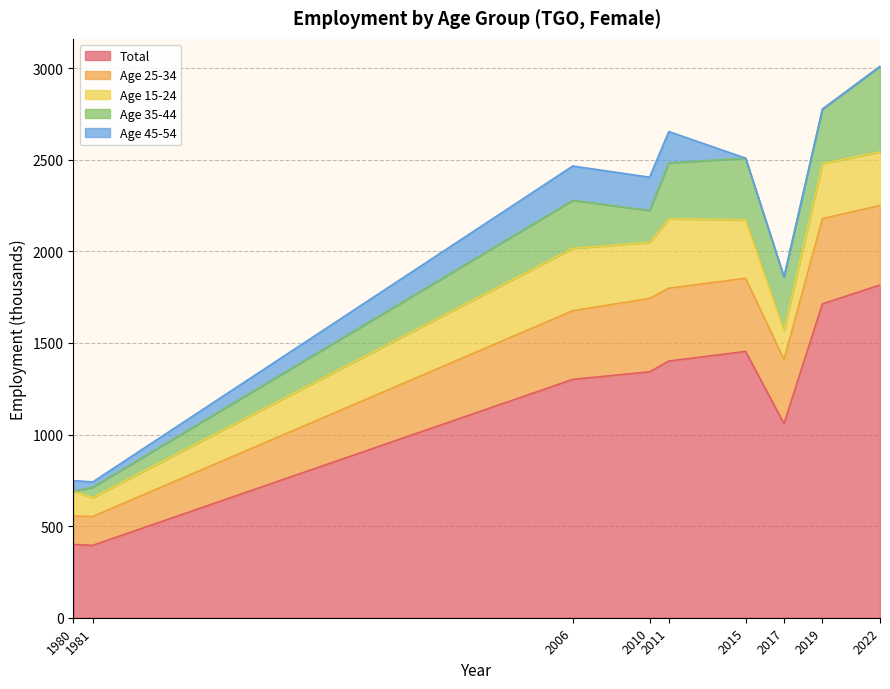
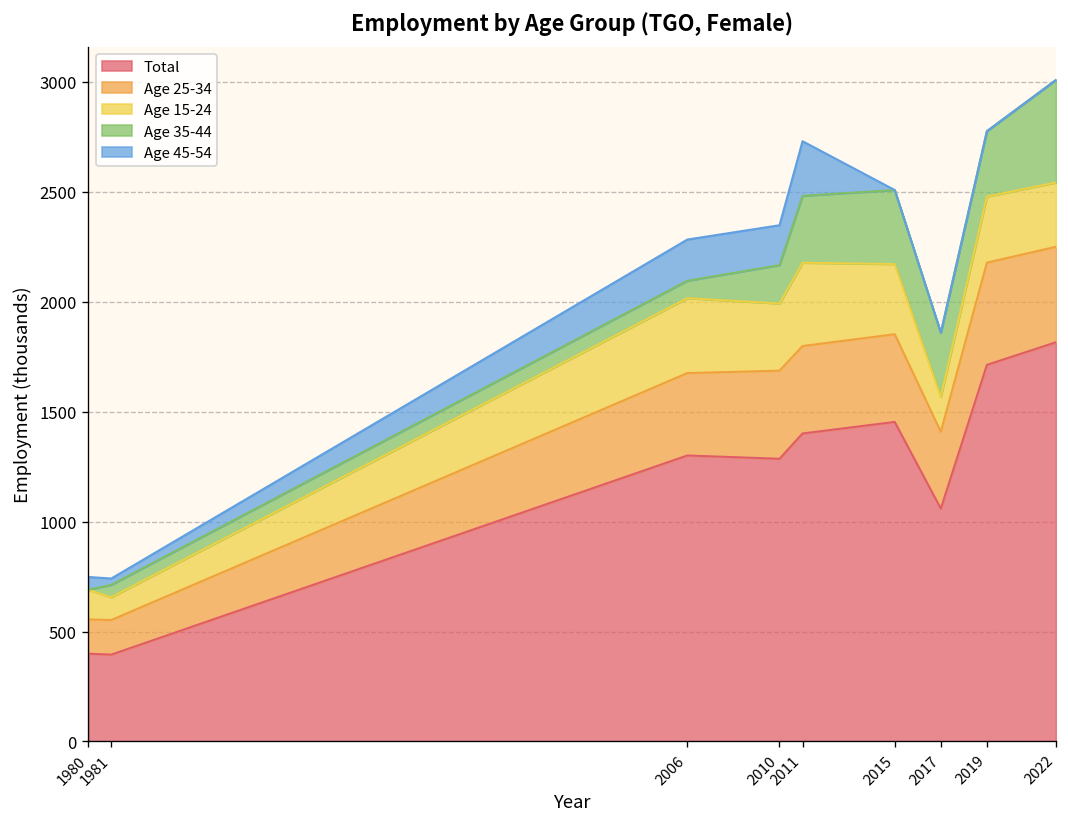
  {
    "Total": {
      "1980": 400,
      "1981": 400,
      "2006": 1300,
-     "2010": 1340,
+     "2010": 1290,
      "2011": 1400,
      "2015": 1450,
      "2017": 1060,
      "2019": 1710,
      "2022": 1820
    },
    "Age 35-44": {
      "1981": 60,
-     "2006": 260,
+     "2006": 80,
      "2010": 170,
      "2011": 300
    },
    "Age 45-54": {
      "1980": 60,
      "1981": 30,
      "2006": 190,
      "2010": 180,
-     "2011": 170
+     "2011": 250
    }
  }
